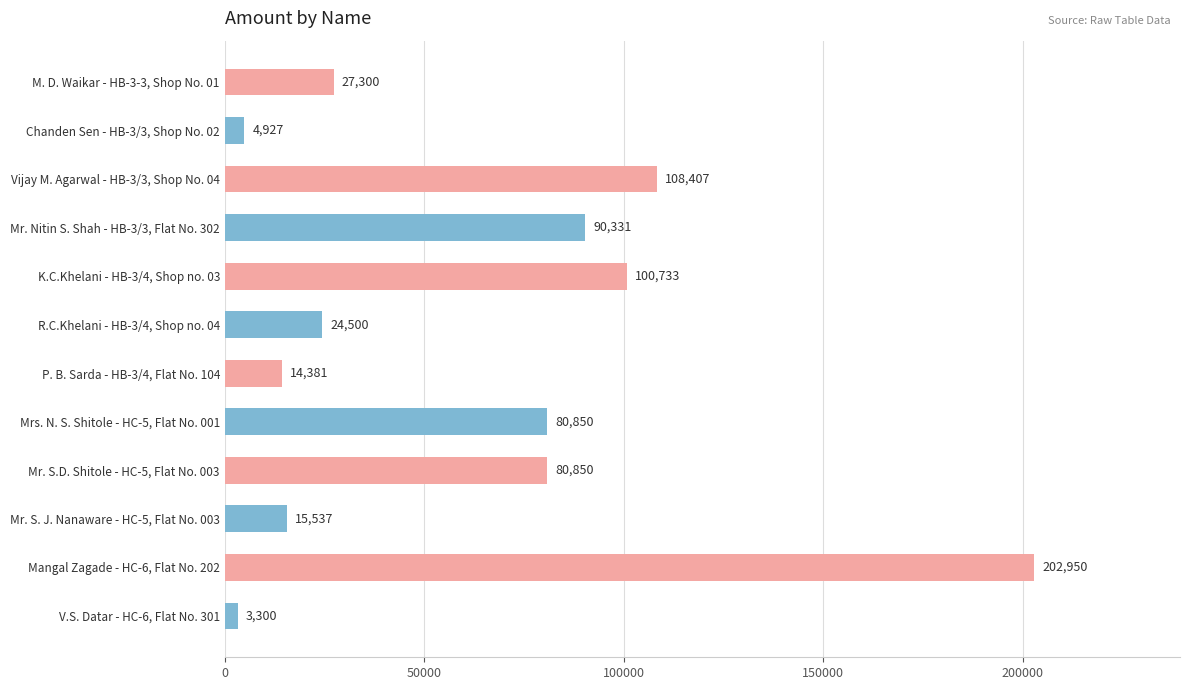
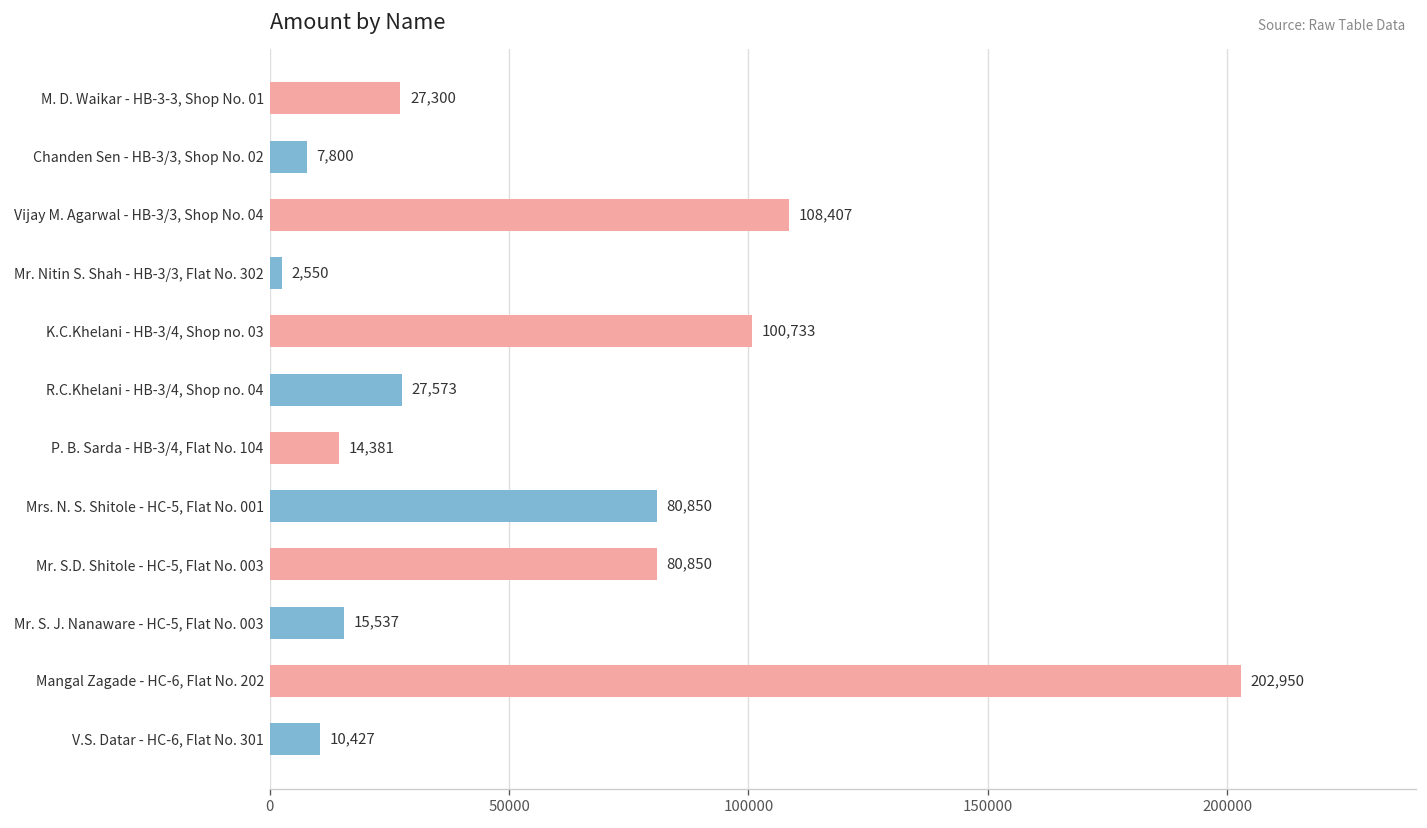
  {
    "M. D. Waikar - HB-3-3, Shop No. 01": "27,300",
-   "Chanden Sen - HB-3/3, Shop No. 02": "4,927",
+   "Chanden Sen - HB-3/3, Shop No. 02": "7,800",
    "Vijay M. Agarwal - HB-3/3, Shop No. 04": "108,407",
-   "Mr. Nitin S. Shah - HB-3/3, Flat No. 302": "90,331",
+   "Mr. Nitin S. Shah - HB-3/3, Flat No. 302": "2,550",
    "K.C.Khelani - HB-3/4, Shop no. 03": "100,733",
-   "R.C.Khelani - HB-3/4, Shop no. 04": "24,500",
+   "R.C.Khelani - HB-3/4, Shop no. 04": "27,573",
    "P. B. Sarda - HB-3/4, Flat No. 104": "14,381",
    "Mrs. N. S. Shitole - HC-5, Flat No. 001": "80,850",
    "Mr. S.D. Shitole - HC-5, Flat No. 003": "80,850",
    "Mr. S. J. Nanaware - HC-5, Flat No. 003": "15,537",
    "Mangal Zagade - HC-6, Flat No. 202": "202,950",
-   "V.S. Datar - HC-6, Flat No. 301": "3,300"
+   "V.S. Datar - HC-6, Flat No. 301": "10,427"
  }
